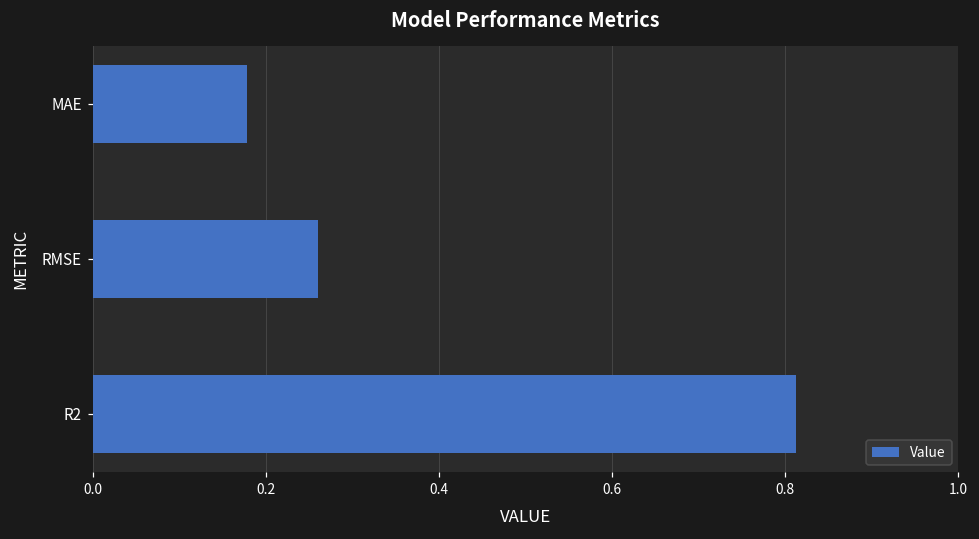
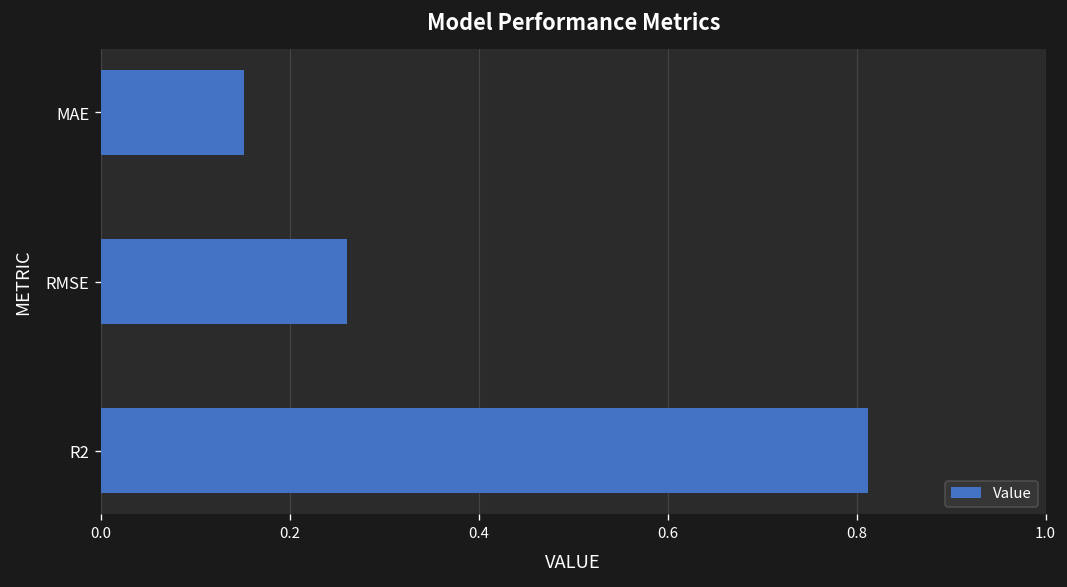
  {
-   "MAE": 0.18,
+   "MAE": 0.15,
    "RMSE": 0.26,
    "R2": 0.81
  }
